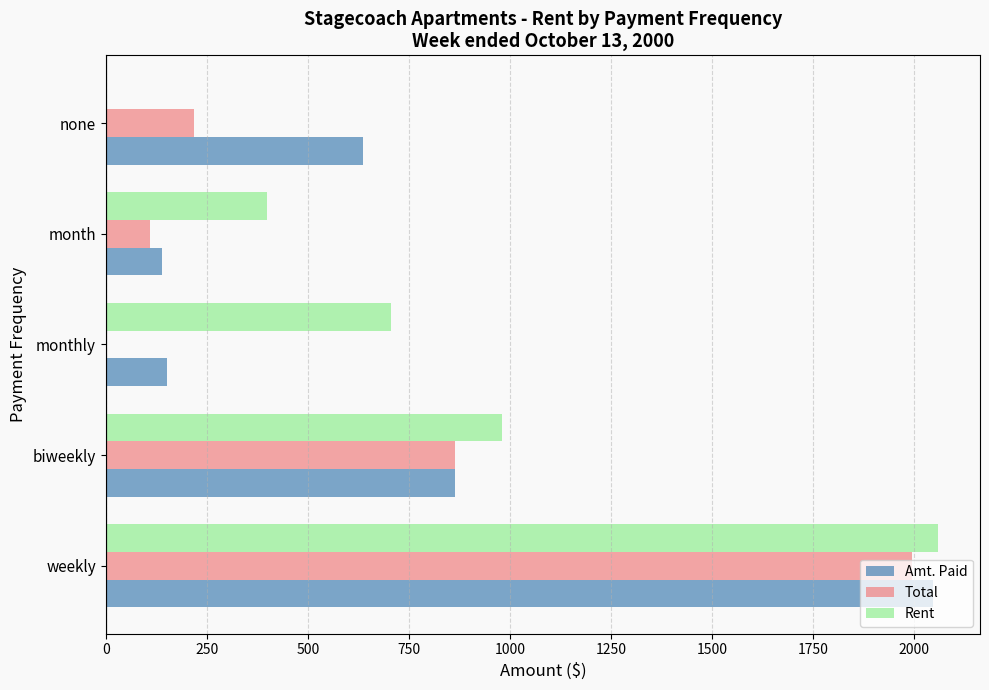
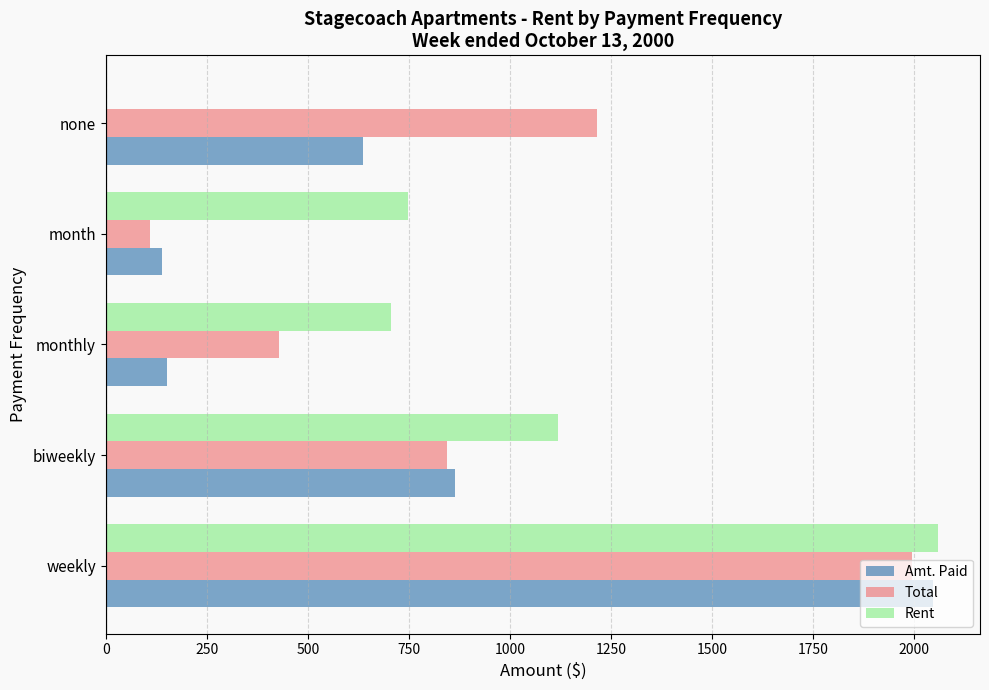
  {
    "Amt. Paid": {
      "none": 640,
      "month": 140,
      "monthly": 150,
      "biweekly": 870
    },
    "Total": {
-     "none": 220,
+     "none": 1210,
      "month": 110,
-     "monthly": 0,
-     "biweekly": 870
+     "monthly": 430,
+     "biweekly": 850
    },
    "Rent": {
      "none": 0,
-     "month": 400,
+     "month": 750,
      "monthly": 710,
-     "biweekly": 980,
+     "biweekly": 1120,
      "weekly": 2060
    }
  }
